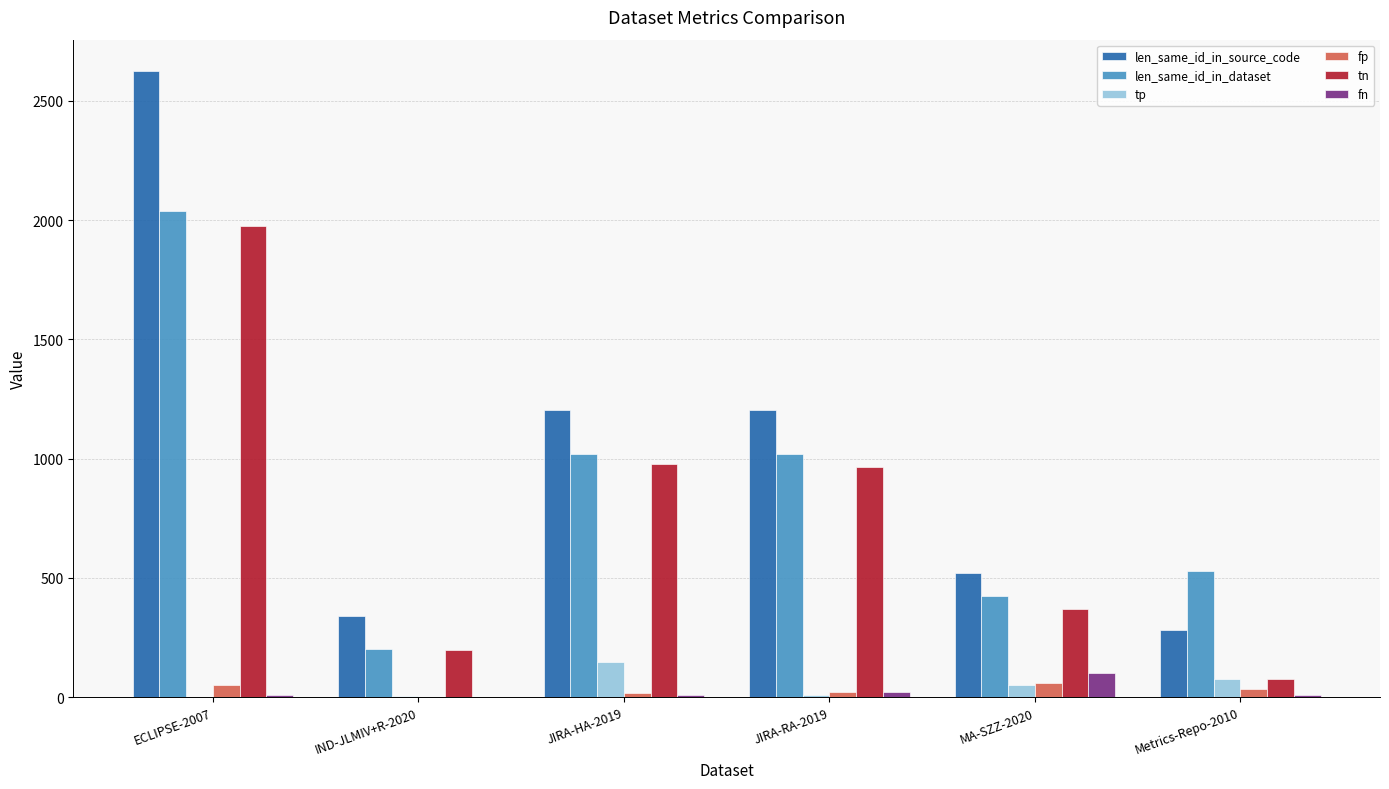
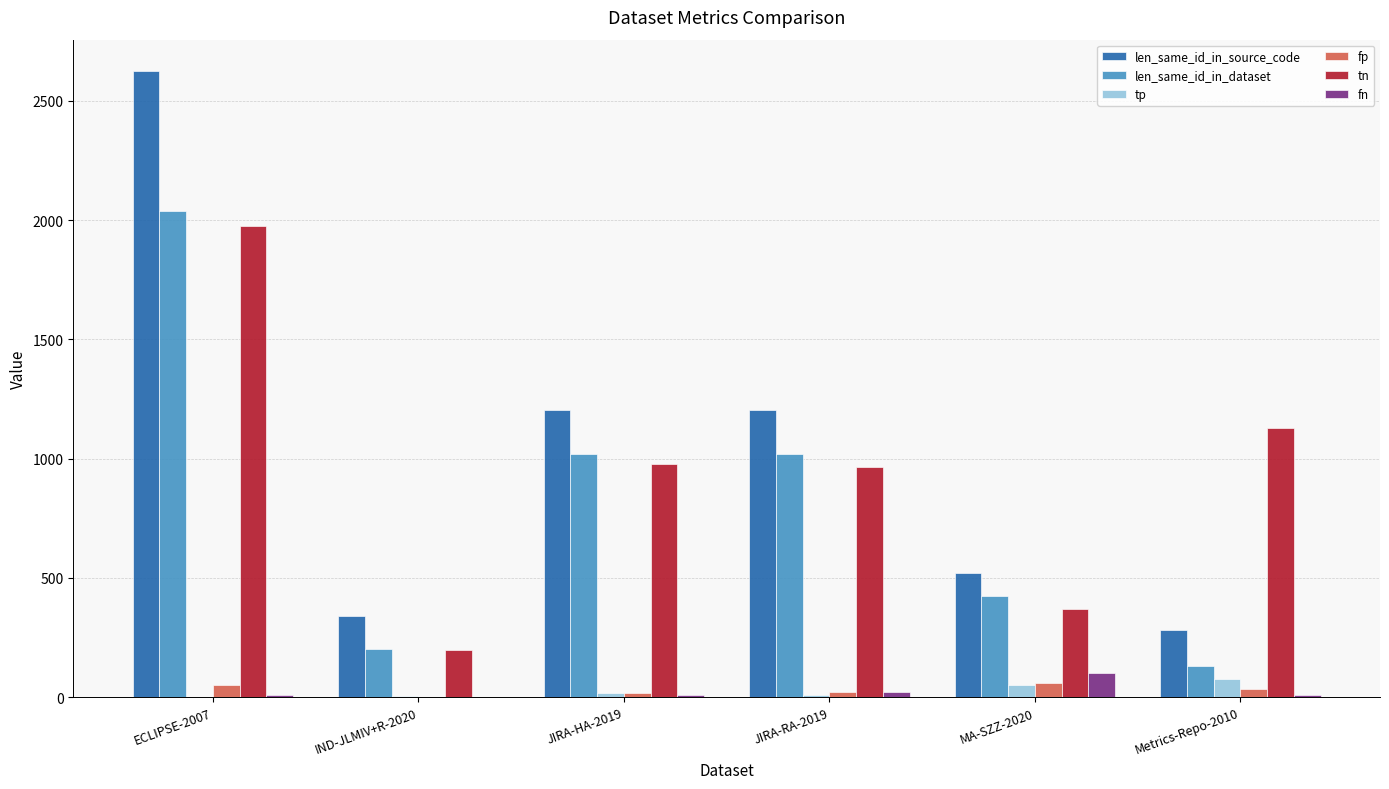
  {
    "len_same_id_in_source_code": {
      "ECLIPSE-2007": 2630,
      "IND-JLMIV+R-2020": 340,
      "JIRA-HA-2019": 1200,
      "JIRA-RA-2019": 1200,
      "MA-SZZ-2020": 520,
      "Metrics-Repo-2010": 280
    },
    "len_same_id_in_dataset": {
      "ECLIPSE-2007": 2040,
      "IND-JLMIV+R-2020": 200,
      "JIRA-HA-2019": 1020,
      "JIRA-RA-2019": 1020,
      "MA-SZZ-2020": 430,
-     "Metrics-Repo-2010": 530
+     "Metrics-Repo-2010": 130
    },
    "tp": {
-     "JIRA-HA-2019": 150,
+     "JIRA-HA-2019": 20,
      "MA-SZZ-2020": 50,
      "Metrics-Repo-2010": 80
    },
    "fp": {
      "ECLIPSE-2007": 50,
      "JIRA-HA-2019": 20,
      "JIRA-RA-2019": 20,
      "MA-SZZ-2020": 60,
      "Metrics-Repo-2010": 40
    },
    "tn": {
      "ECLIPSE-2007": 1980,
      "IND-JLMIV+R-2020": 200,
      "JIRA-HA-2019": 980,
      "JIRA-RA-2019": 960,
      "MA-SZZ-2020": 370,
-     "Metrics-Repo-2010": 80
+     "Metrics-Repo-2010": 1130
    },
    "fn": {
      "ECLIPSE-2007": 10,
      "JIRA-RA-2019": 20,
      "MA-SZZ-2020": 100
    }
  }
